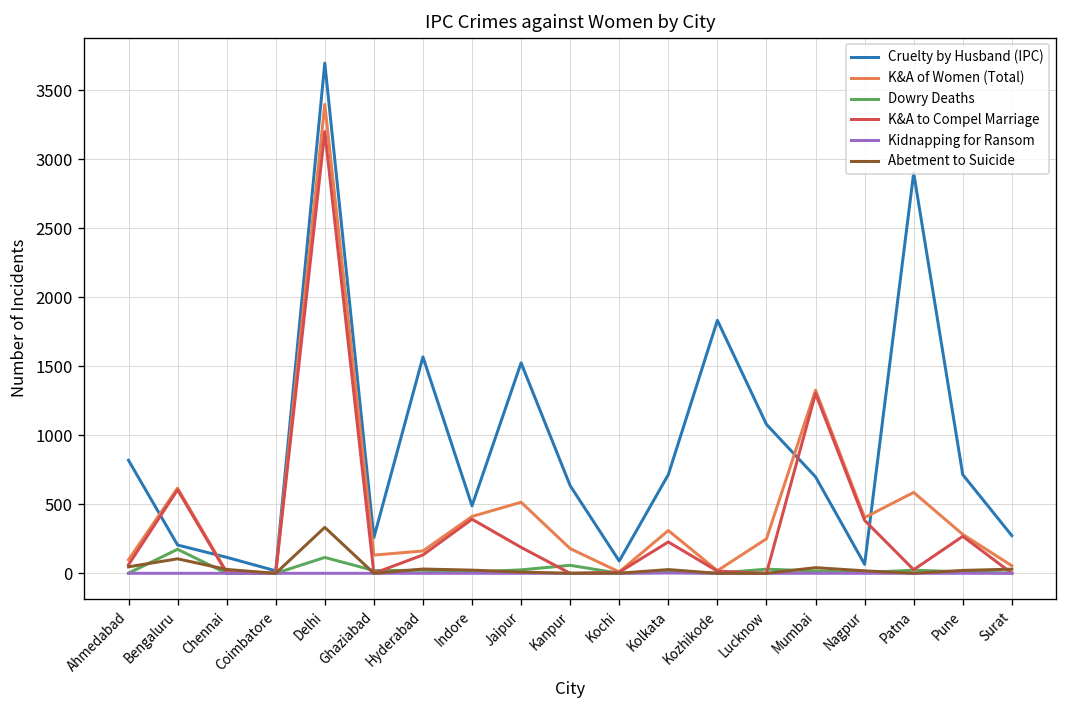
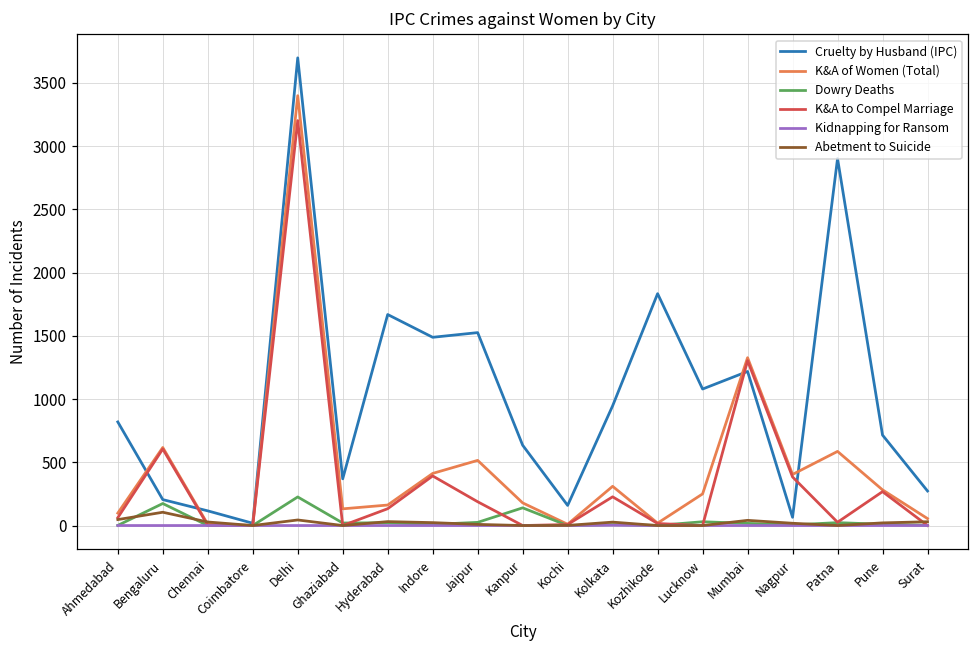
  {
    "Cruelty by Husband (IPC)": {
      "Ahmedabad": 820,
      "Bengaluru": 210,
      "Chennai": 120,
      "Delhi": 3700,
-     "Ghaziabad": 260,
-     "Hyderabad": 1570,
-     "Indore": 490,
+     "Ghaziabad": 370,
+     "Hyderabad": 1670,
+     "Indore": 1490,
      "Jaipur": 1530,
      "Kanpur": 640,
-     "Kochi": 90,
-     "Kolkata": 720,
+     "Kochi": 160,
+     "Kolkata": 950,
      "Kozhikode": 1830,
      "Lucknow": 1080,
-     "Mumbai": 700,
+     "Mumbai": 1220,
      "Nagpur": 70,
      "Patna": 2900,
      "Pune": 720,
      "Surat": 270
    },
    "Dowry Deaths": {
      "Bengaluru": 170,
-     "Delhi": 120,
-     "Kanpur": 60,
+     "Delhi": 230,
+     "Kanpur": 140,
      "Lucknow": 30
    },
    "Kidnapping for Ransom": {
      "Bengaluru": 0,
      "Delhi": 0,
      "Hyderabad": 0
    },
    "Abetment to Suicide": {
      "Bengaluru": 110,
-     "Delhi": 330,
+     "Delhi": 40,
      "Mumbai": 40,
      "Surat": 30
    }
  }
